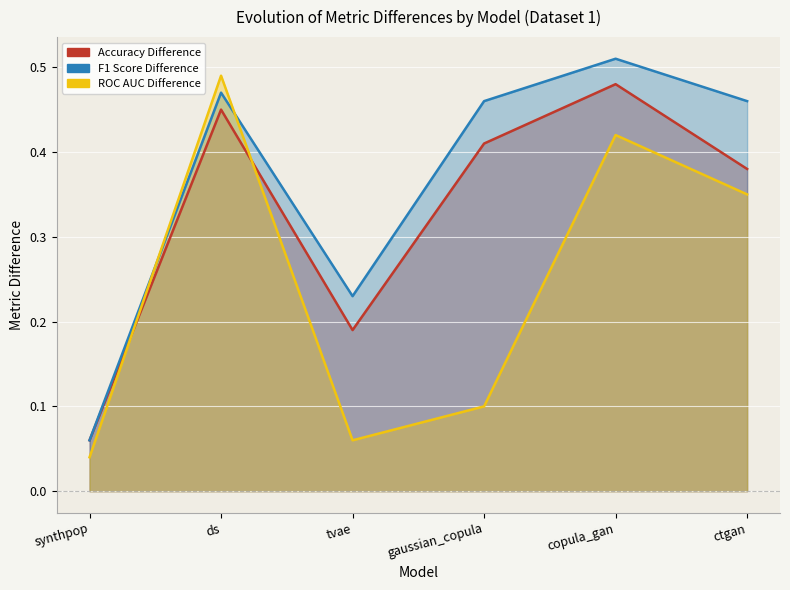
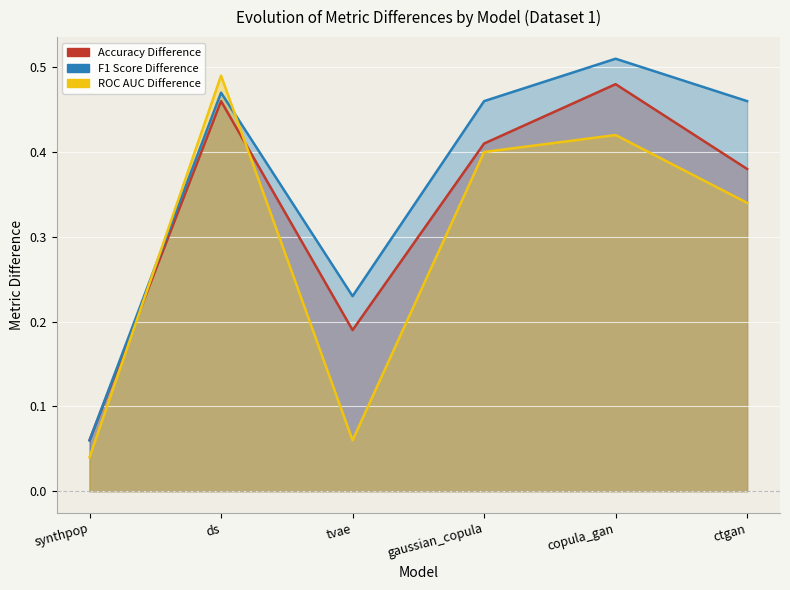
  {
    "Accuracy Difference": {
-     "ds": 0.45,
+     "ds": 0.46,
      "tvae": 0.19,
      "gaussian_copula": 0.41,
      "copula_gan": 0.48,
      "ctgan": 0.38
    },
    "F1 Score Difference": {
      "ds": 0.47,
      "tvae": 0.23,
      "gaussian_copula": 0.46,
      "copula_gan": 0.51,
      "ctgan": 0.46
    },
    "ROC AUC Difference": {
      "synthpop": 0.04,
      "ds": 0.49,
      "tvae": 0.06,
-     "gaussian_copula": 0.1,
+     "gaussian_copula": 0.4,
      "copula_gan": 0.42,
-     "ctgan": 0.35
+     "ctgan": 0.34
    }
  }
